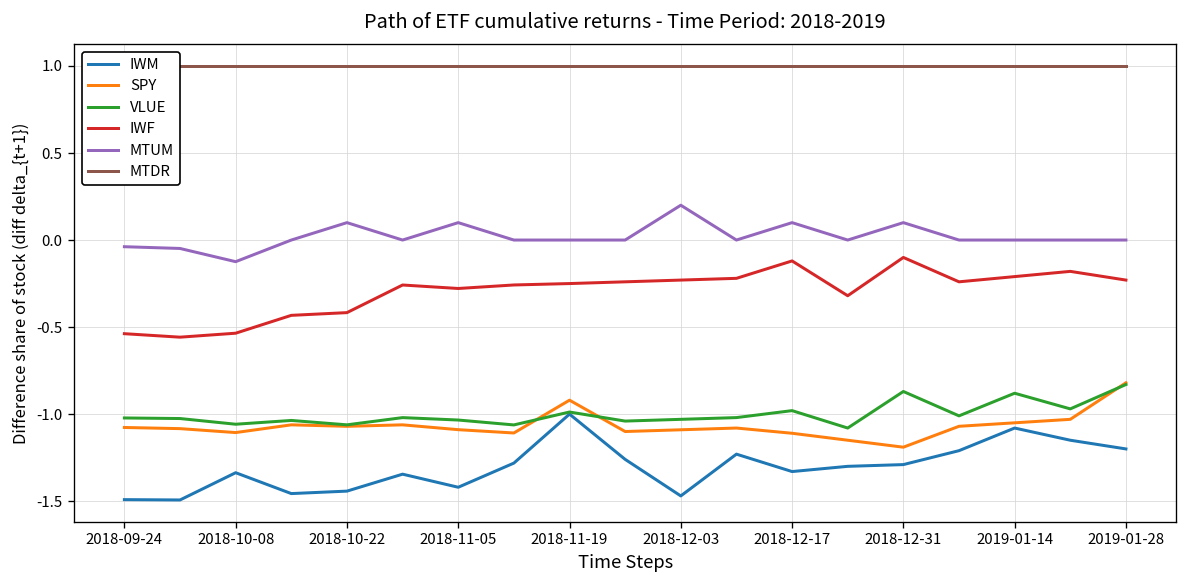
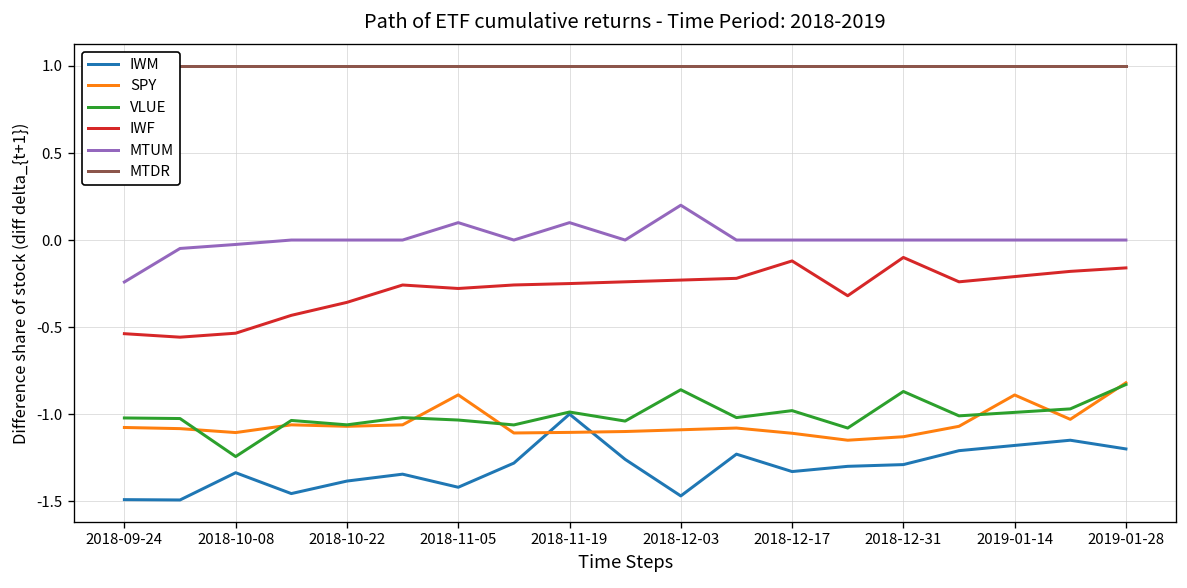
  {
    "IWM": {
      "2018-09-24": -1.49,
      "2018-10-08": -1.34,
-     "2018-10-22": -1.44,
+     "2018-10-22": -1.38,
      "2018-11-05": -1.42,
      "2018-12-03": -1.47,
      "2018-12-17": -1.33,
      "2018-12-31": -1.29,
-     "2019-01-14": -1.08,
+     "2019-01-14": -1.18,
      "2019-01-28": -1.20
    },
    "SPY": {
      "2018-09-24": -1.08,
      "2018-10-08": -1.11,
-     "2018-11-05": -1.09,
-     "2018-11-19": -0.92,
+     "2018-11-05": -0.89,
+     "2018-11-19": -1.11,
      "2018-12-03": -1.09,
      "2018-12-17": -1.11,
-     "2018-12-31": -1.19,
-     "2019-01-14": -1.05
+     "2018-12-31": -1.13,
+     "2019-01-14": -0.89
    },
    "VLUE": {
      "2018-09-24": -1.02,
-     "2018-10-08": -1.06,
+     "2018-10-08": -1.24,
      "2018-11-05": -1.03,
-     "2018-12-03": -1.03,
+     "2018-12-03": -0.86,
      "2018-12-17": -0.98,
      "2018-12-31": -0.87,
-     "2019-01-14": -0.88
+     "2019-01-14": -0.99
    },
    "IWF": {
      "2018-09-24": -0.54,
      "2018-10-08": -0.54,
-     "2018-10-22": -0.42,
+     "2018-10-22": -0.36,
      "2018-11-05": -0.28,
      "2018-11-19": -0.25,
      "2018-12-03": -0.23,
      "2018-12-17": -0.12,
      "2018-12-31": -0.10,
      "2019-01-14": -0.21,
-     "2019-01-28": -0.23
+     "2019-01-28": -0.16
    },
    "MTUM": {
-     "2018-09-24": -0.04,
-     "2018-10-08": -0.12,
-     "2018-10-22": 0.1,
+     "2018-09-24": -0.24,
+     "2018-10-08": -0.03,
+     "2018-10-22": 0.0,
      "2018-11-05": 0.10,
-     "2018-11-19": 0.0,
+     "2018-11-19": 0.1,
      "2018-12-03": 0.20,
-     "2018-12-17": 0.1,
-     "2018-12-31": 0.1,
+     "2018-12-17": 0.0,
+     "2018-12-31": 0.0,
      "2019-01-14": 0.00,
      "2019-01-28": 0.00
    },
    "MTDR": {
      "2018-10-08": 1.00,
      "2018-10-22": 1.00,
      "2018-11-05": 1.00,
      "2018-11-19": 1.00,
      "2018-12-03": 1.00,
      "2018-12-17": 1.00,
      "2018-12-31": 1.00,
      "2019-01-14": 1.00,
      "2019-01-28": 1.00
    }
  }
